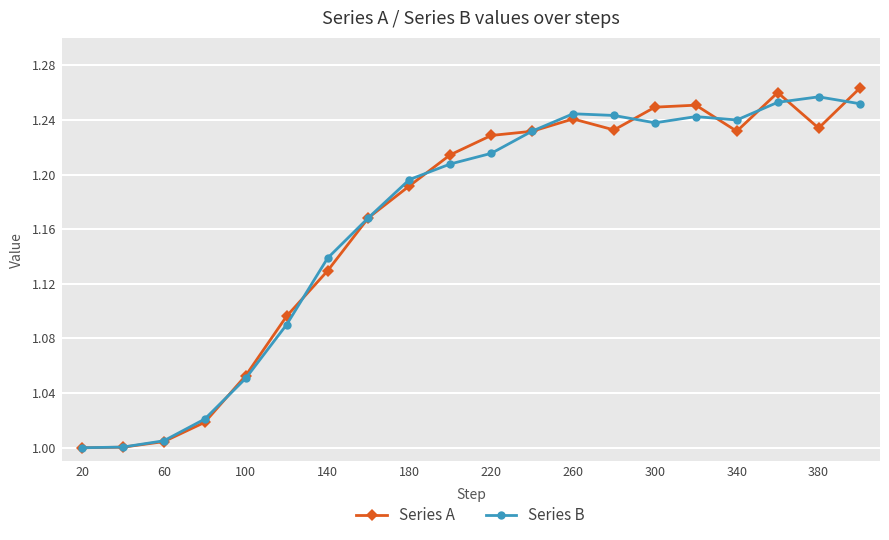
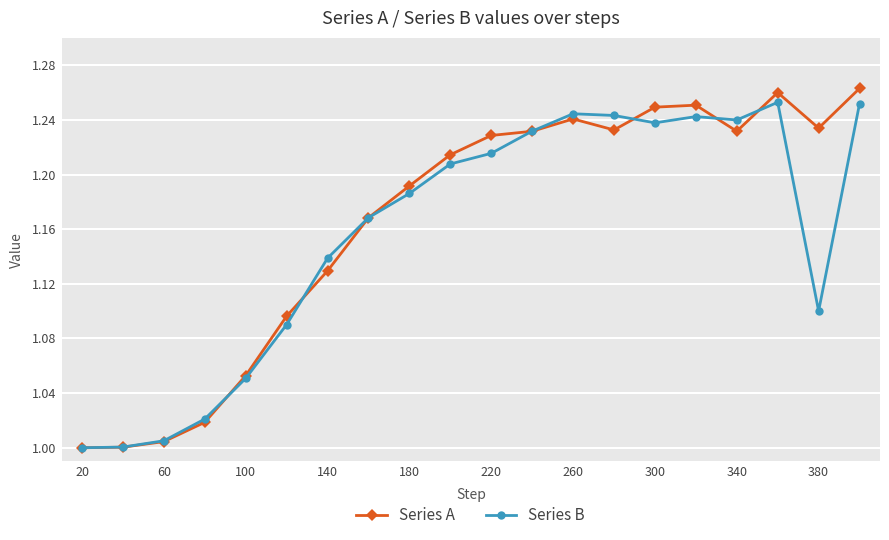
  {
    "Series A": {
      "100": 1.053,
      "140": 1.129,
      "180": 1.192,
      "220": 1.229,
      "260": 1.241,
      "300": 1.249,
      "340": 1.232,
      "380": 1.234
    },
    "Series B": {
      "100": 1.051,
      "140": 1.139,
-     "180": 1.196,
+     "180": 1.186,
      "220": 1.215,
      "260": 1.244,
      "300": 1.238,
      "340": 1.240,
-     "380": 1.257
+     "380": 1.100
    }
  }
